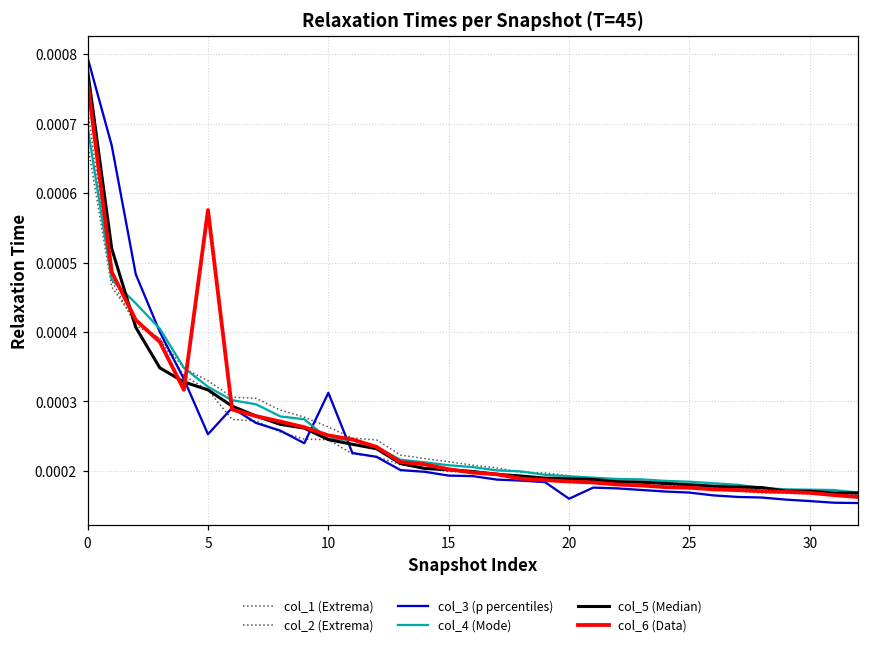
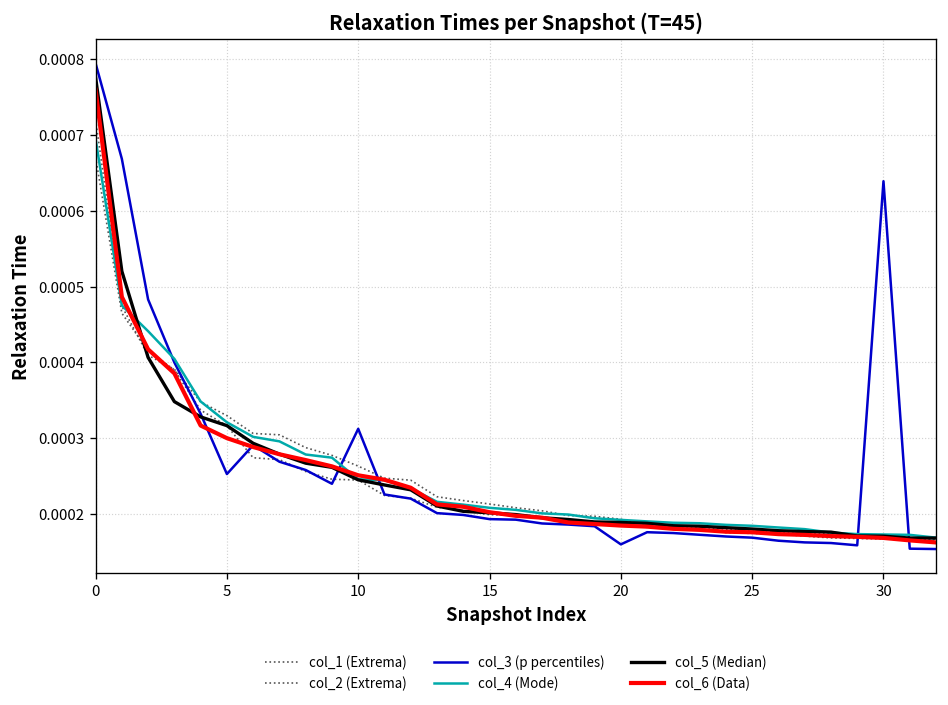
  {
    "col_3 (p percentiles)": {
      "0": 0.00079,
      "5": 0.00025,
      "10": 0.00031,
      "15": 0.00019,
      "20": 0.00016,
      "25": 0.00017,
-     "30": 0.00016
+     "30": 0.00064
    },
    "col_4 (Mode)": {
      "0": 0.00070,
      "5": 0.00032,
      "15": 0.00021,
      "25": 0.00018
    },
    "col_5 (Median)": {
      "0": 0.00078
    },
    "col_6 (Data)": {
      "0": 0.00076,
-     "5": 0.00058,
+     "5": 0.00030,
      "10": 0.00025
    }
  }
